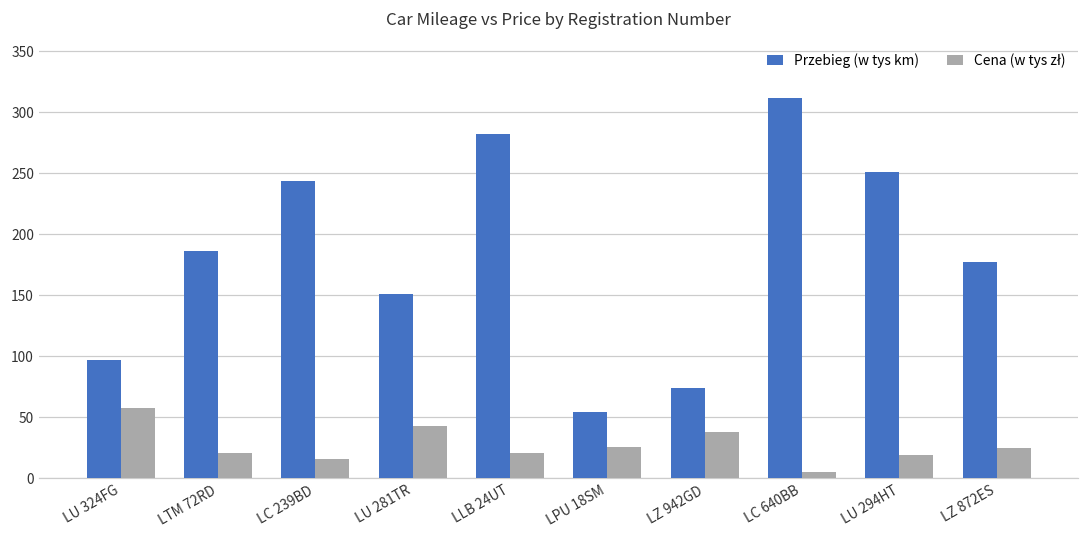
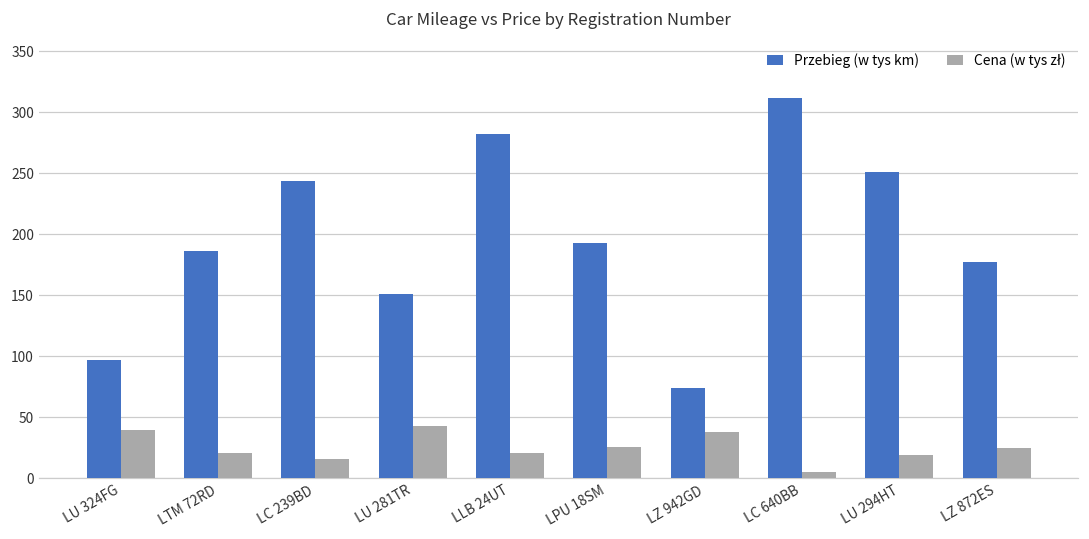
  {
    "Przebieg (w tys km)": {
      "LU 324FG": 97,
      "LTM 72RD": 186,
      "LC 239BD": 244,
      "LU 281TR": 151,
      "LLB 24UT": 282,
-     "LPU 18SM": 54,
+     "LPU 18SM": 193,
      "LZ 942GD": 74,
      "LC 640BB": 312,
      "LU 294HT": 251,
      "LZ 872ES": 177
    },
    "Cena (w tys zł)": {
-     "LU 324FG": 57,
+     "LU 324FG": 40,
      "LTM 72RD": 21,
      "LC 239BD": 16,
      "LU 281TR": 43,
      "LLB 24UT": 21,
      "LPU 18SM": 26,
      "LZ 942GD": 38,
      "LC 640BB": 5,
      "LU 294HT": 19,
      "LZ 872ES": 25
    }
  }
